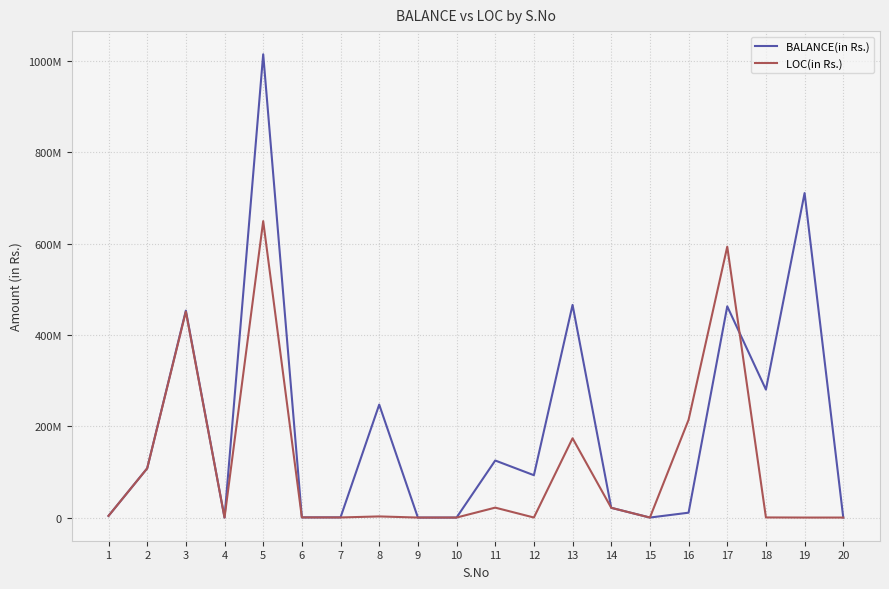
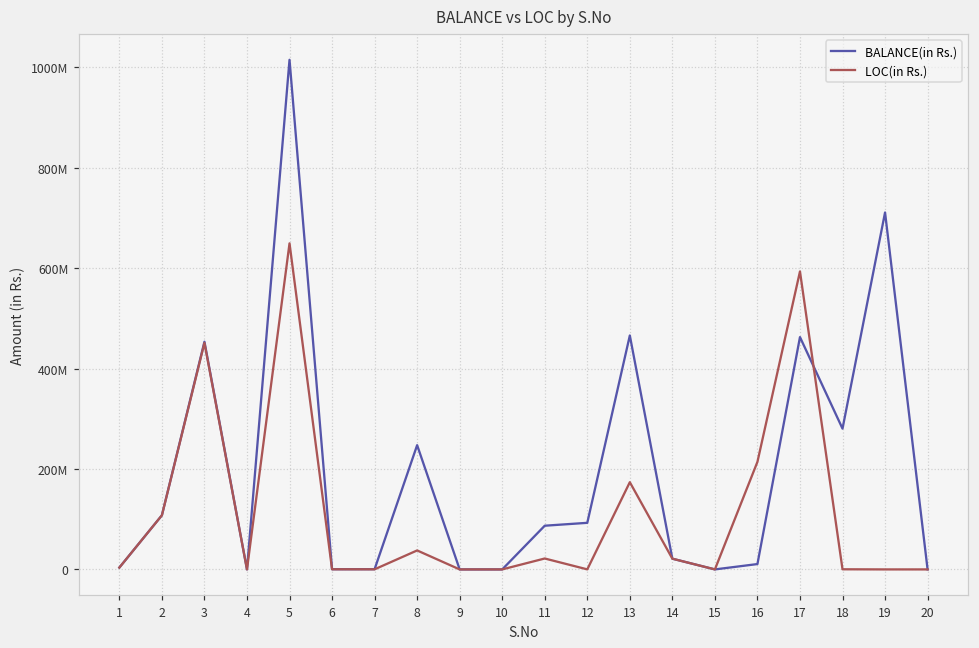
  {
    "BALANCE(in Rs.)": {
      "5": 1020000000,
      "8": 250000000,
-     "11": 120000000,
+     "11": 90000000,
      "12": 90000000,
      "13": 470000000,
      "16": 10000000,
      "17": 460000000,
      "18": 280000000,
      "19": 710000000
    },
    "LOC(in Rs.)": {
      "5": 650000000,
-     "8": 0,
+     "8": 40000000,
      "11": 20000000,
      "12": 0,
      "13": 170000000,
      "16": 210000000,
      "17": 590000000,
      "18": 0,
      "19": 0
    }
  }
